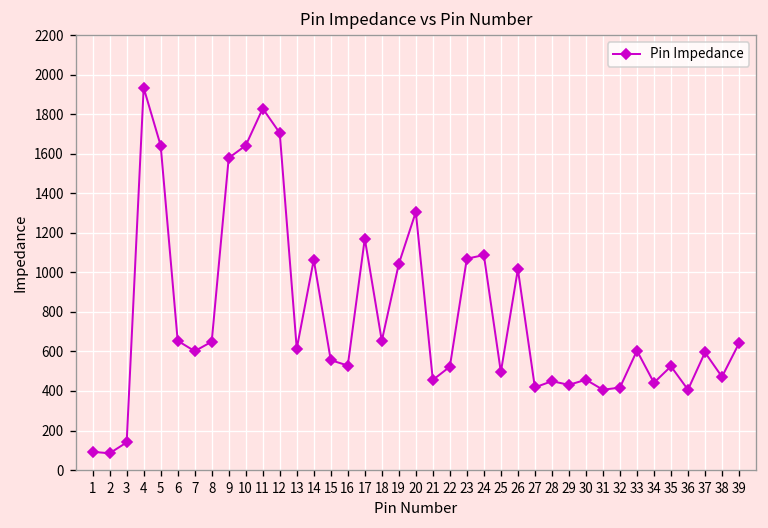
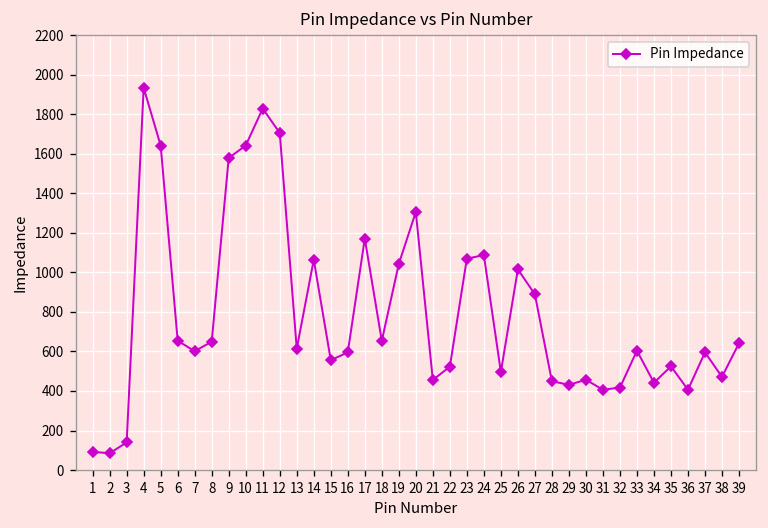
  {
    "1": 90,
    "2": 90,
    "3": 140,
    "4": 1930,
    "5": 1640,
    "6": 650,
    "7": 600,
    "8": 650,
    "9": 1580,
    "10": 1640,
    "11": 1830,
    "12": 1710,
    "13": 610,
    "14": 1060,
    "15": 560,
-   "16": 530,
+   "16": 600,
    "17": 1170,
    "18": 650,
    "19": 1040,
    "20": 1310,
    "21": 460,
    "22": 520,
    "23": 1070,
    "24": 1090,
    "25": 500,
    "26": 1020,
-   "27": 420,
+   "27": 890,
    "28": 450,
    "29": 430,
    "30": 460,
    "31": 410,
    "32": 420,
    "33": 600,
    "34": 440,
    "35": 520,
    "36": 410,
    "37": 600,
    "38": 470,
    "39": 640
  }
